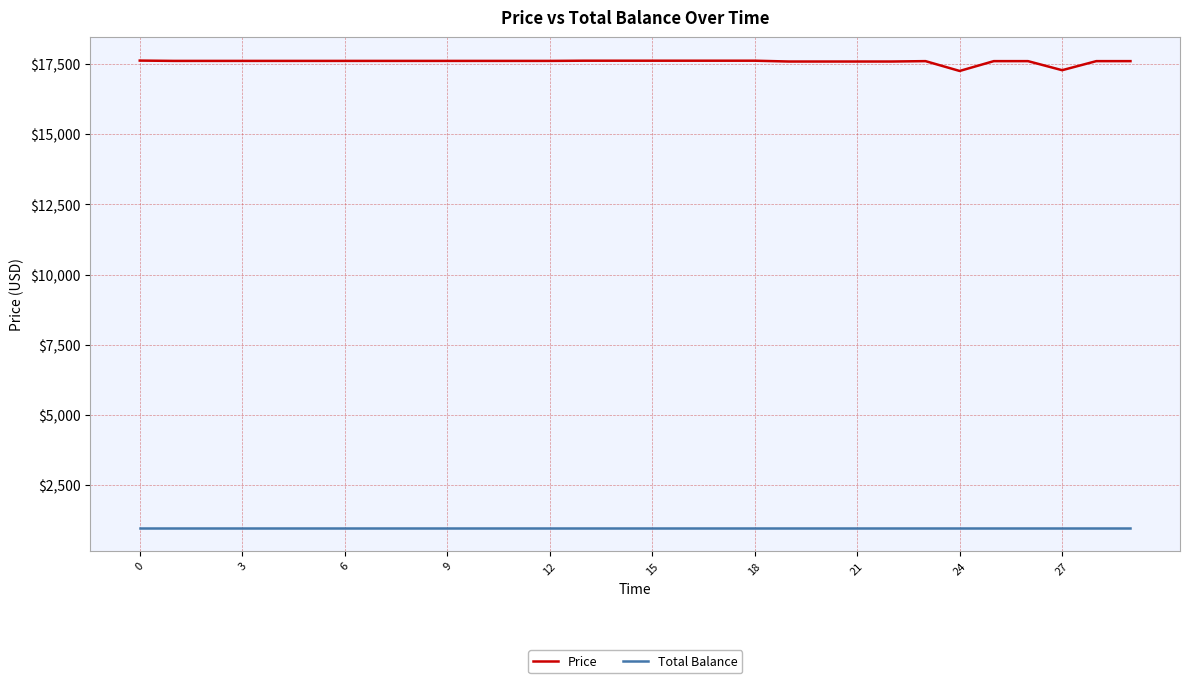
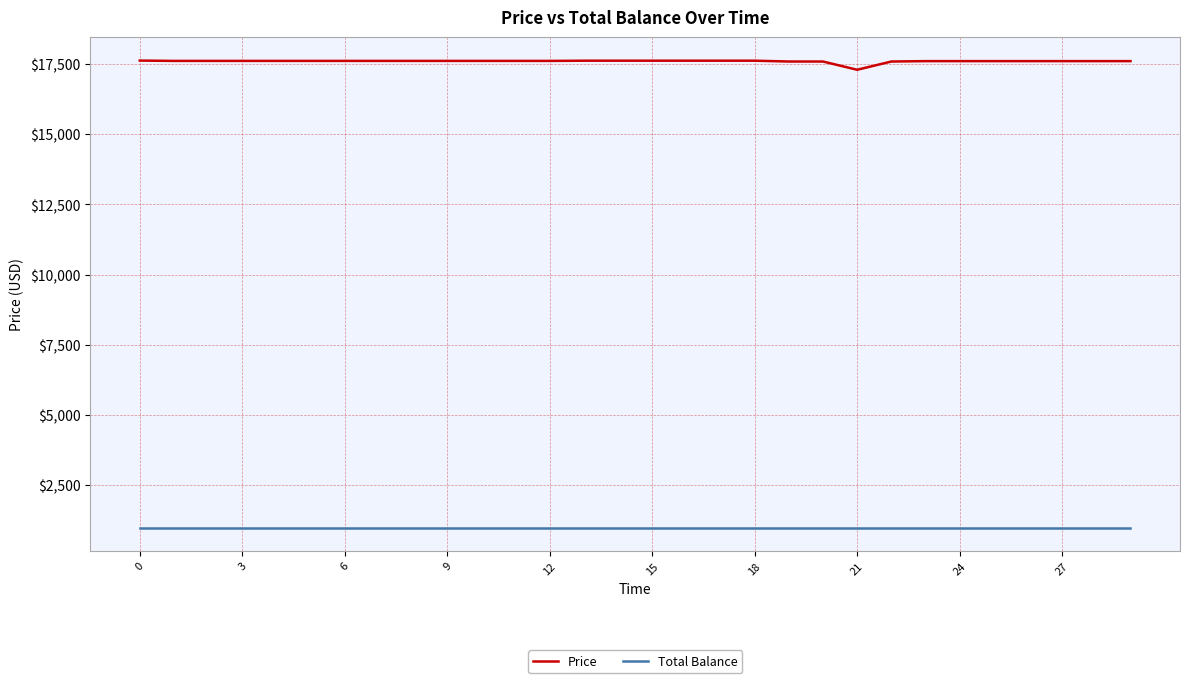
  {
    "Price": {
      "0": "$17,600",
      "3": "$17,600",
      "6": "$17,600",
      "9": "$17,600",
      "12": "$17,600",
      "15": "$17,600",
      "18": "$17,600",
-     "21": "$17,600",
-     "24": "$17,300",
-     "27": "$17,300"
+     "21": "$17,300",
+     "24": "$17,600",
+     "27": "$17,600"
    },
    "Total Balance": {
      "0": "$1,000",
      "3": "$1,000",
      "6": "$1,000",
      "9": "$1,000",
      "12": "$1,000",
      "15": "$1,000",
      "18": "$1,000",
      "21": "$1,000",
      "24": "$1,000",
      "27": "$1,000"
    }
  }
